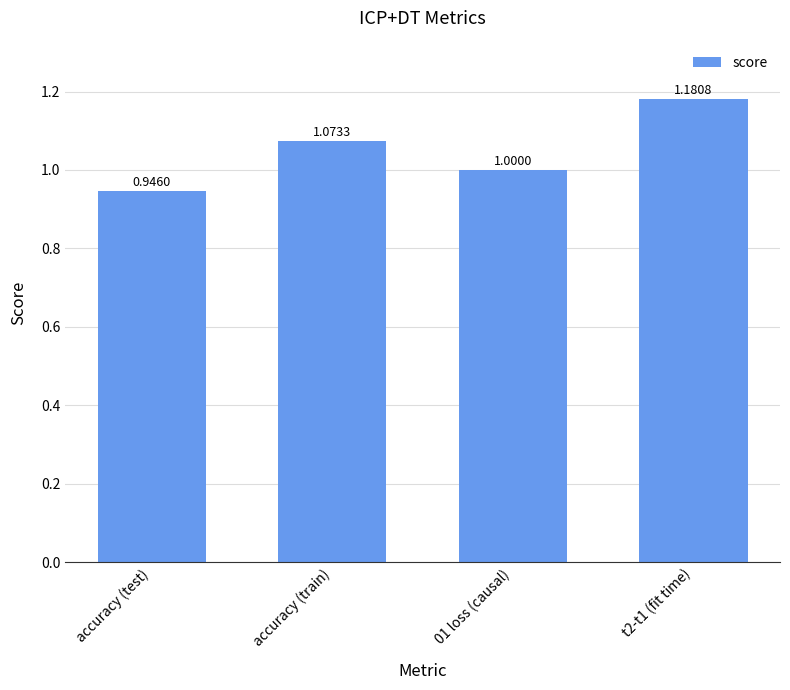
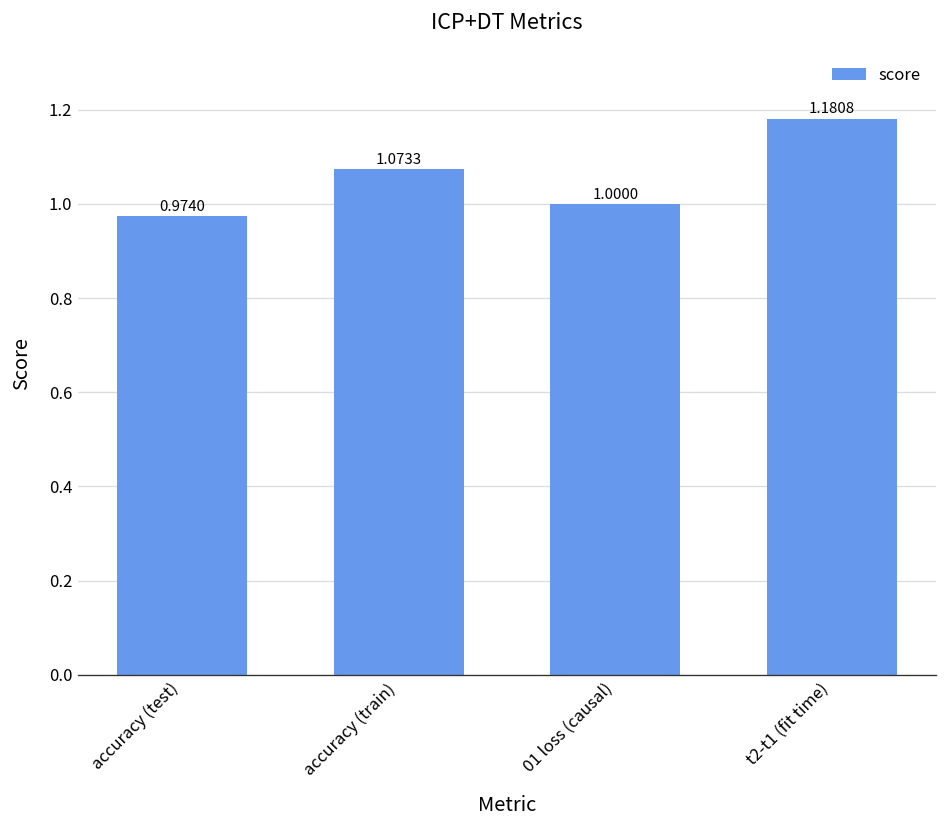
  {
-   "accuracy (test)": 0.9460,
+   "accuracy (test)": 0.9740,
    "accuracy (train)": 1.0733,
    "01 loss (causal)": 1.0000,
    "t2-t1 (fit time)": 1.1808
  }
